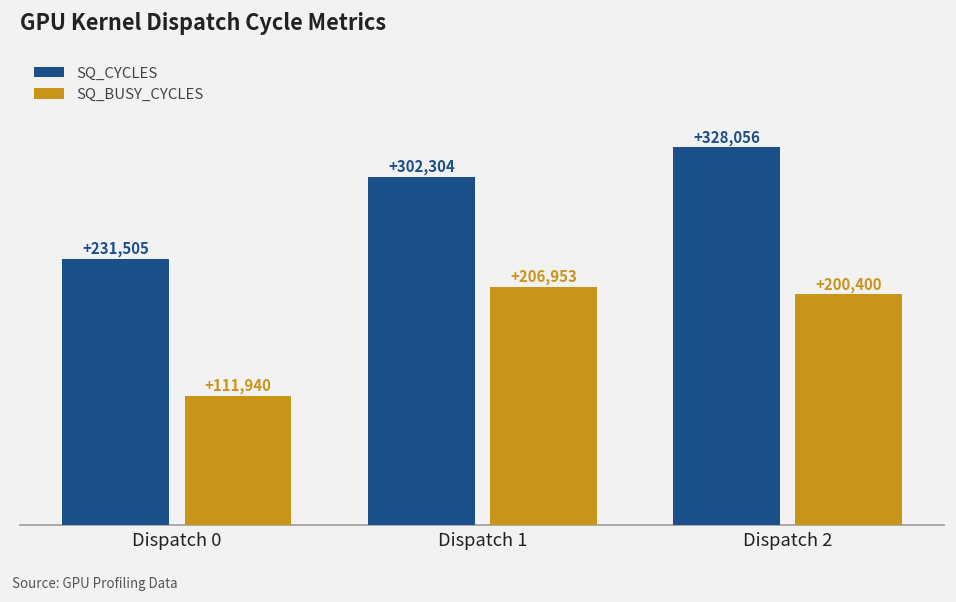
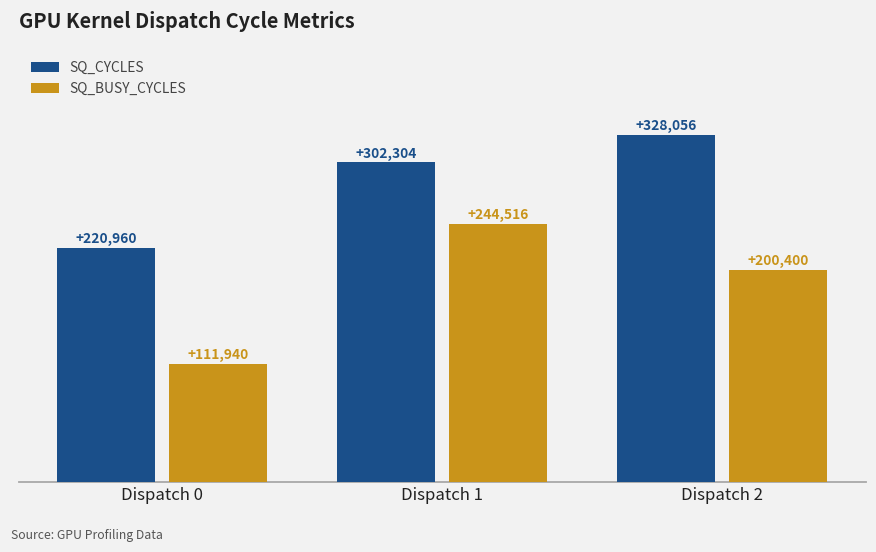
  {
    "SQ_CYCLES": {
-     "Dispatch 0": "+231,505",
+     "Dispatch 0": "+220,960",
      "Dispatch 1": "+302,304",
      "Dispatch 2": "+328,056"
    },
    "SQ_BUSY_CYCLES": {
      "Dispatch 0": "+111,940",
-     "Dispatch 1": "+206,953",
+     "Dispatch 1": "+244,516",
      "Dispatch 2": "+200,400"
    }
  }
